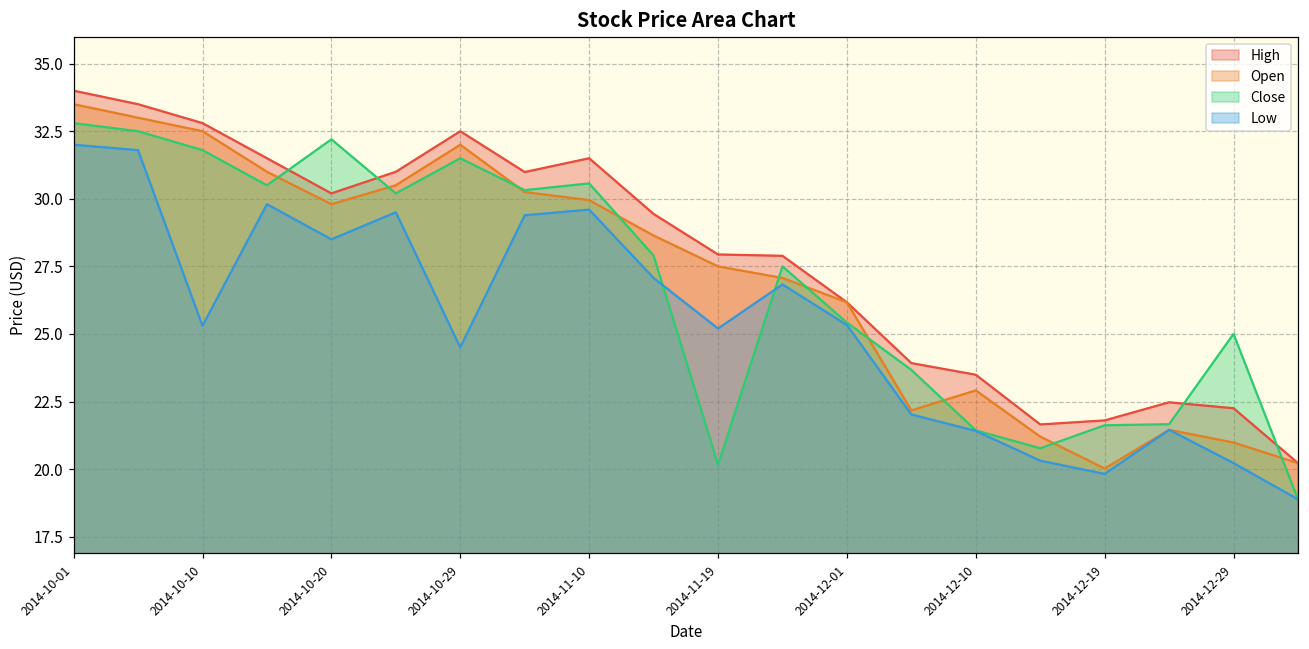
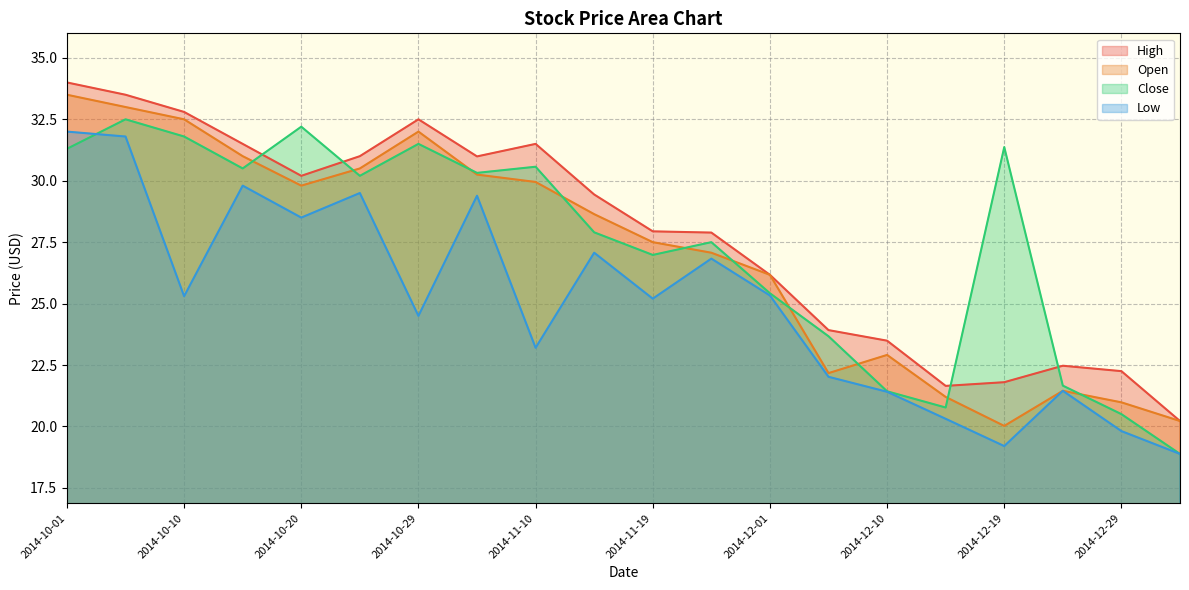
  {
    "Close": {
-     "2014-10-01": 32.8,
+     "2014-10-01": 31.3,
      "2014-10-10": 31.8,
      "2014-10-20": 32.2,
      "2014-10-29": 31.5,
      "2014-11-10": 30.6,
-     "2014-11-19": 20.2,
-     "2014-12-19": 21.6,
-     "2014-12-29": 25.0
+     "2014-11-19": 27.0,
+     "2014-12-19": 31.4,
+     "2014-12-29": 20.5
    },
    "Low": {
      "2014-10-01": 32.0,
      "2014-10-10": 25.3,
      "2014-10-20": 28.5,
      "2014-10-29": 24.5,
-     "2014-11-10": 29.6,
+     "2014-11-10": 23.2,
      "2014-11-19": 25.2,
-     "2014-12-19": 19.8,
-     "2014-12-29": 20.2
+     "2014-12-19": 19.2,
+     "2014-12-29": 19.8
    }
  }
